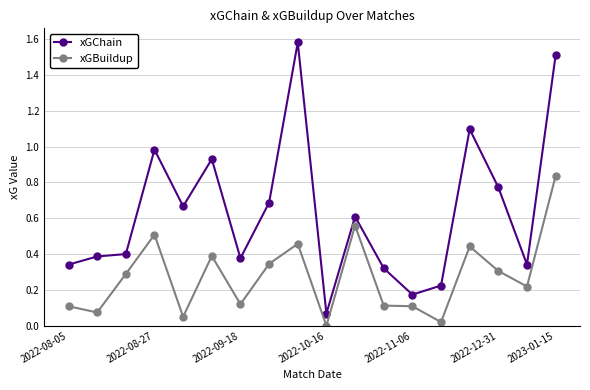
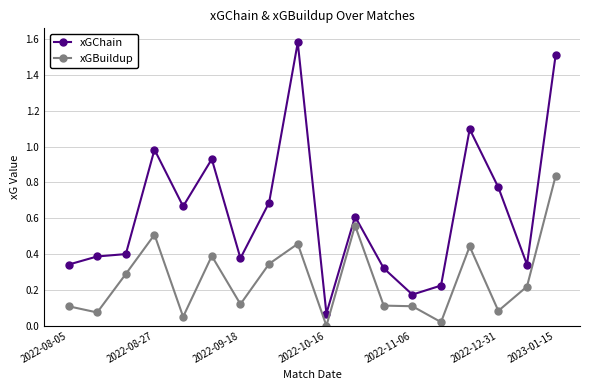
  {
    "xGChain": {
      "2022-08-05": 0.34,
      "2022-08-27": 0.98,
      "2022-09-18": 0.38,
      "2022-10-16": 0.07,
      "2022-11-06": 0.17,
      "2022-12-31": 0.77,
      "2023-01-15": 1.51
    },
    "xGBuildup": {
      "2022-08-05": 0.11,
      "2022-08-27": 0.51,
      "2022-09-18": 0.12,
      "2022-10-16": 0.00,
      "2022-11-06": 0.11,
-     "2022-12-31": 0.31,
+     "2022-12-31": 0.08,
      "2023-01-15": 0.84
    }
  }
